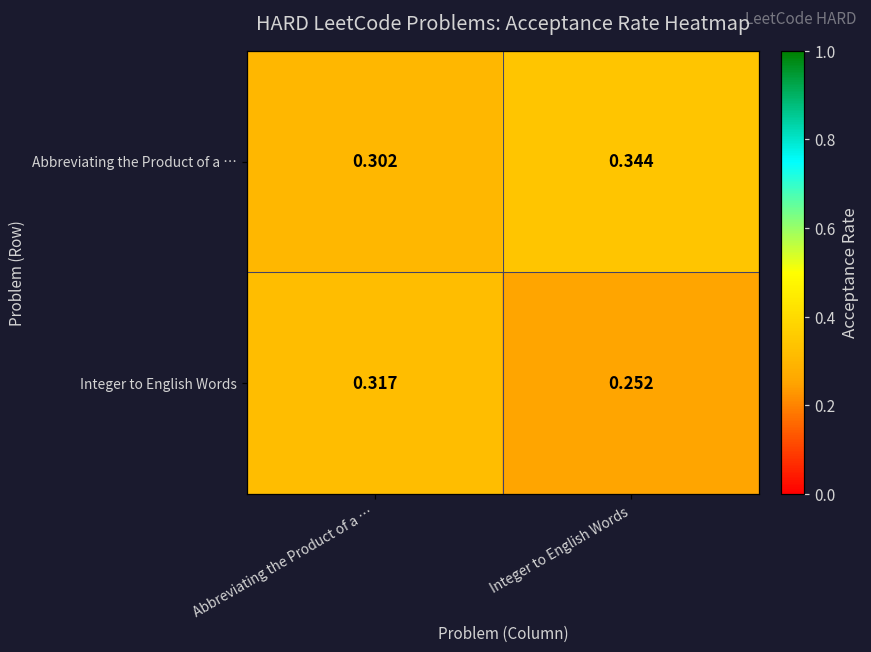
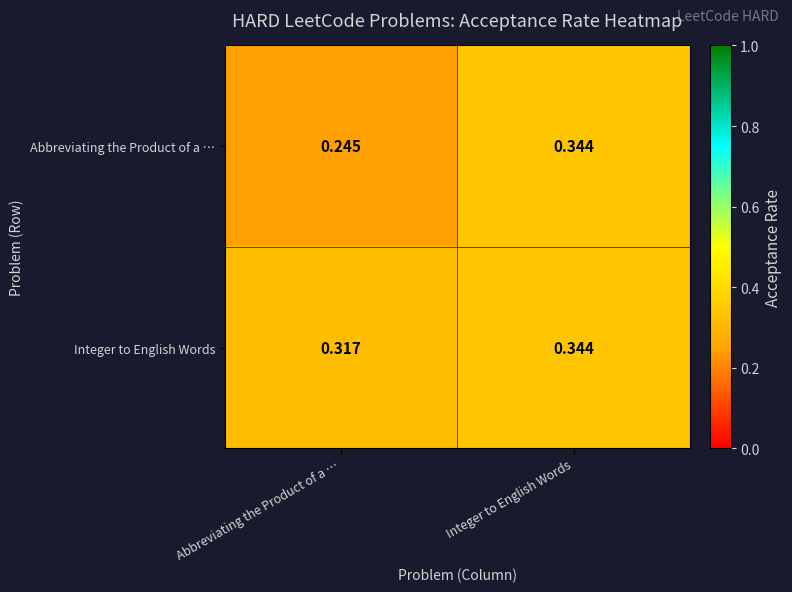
  {
    "Abbreviating the Product of a …": {
-     "Abbreviating the Product of a …": 0.302,
+     "Abbreviating the Product of a …": 0.245,
      "Integer to English Words": 0.344
    },
    "Integer to English Words": {
      "Abbreviating the Product of a …": 0.317,
-     "Integer to English Words": 0.252
+     "Integer to English Words": 0.344
    }
  }
